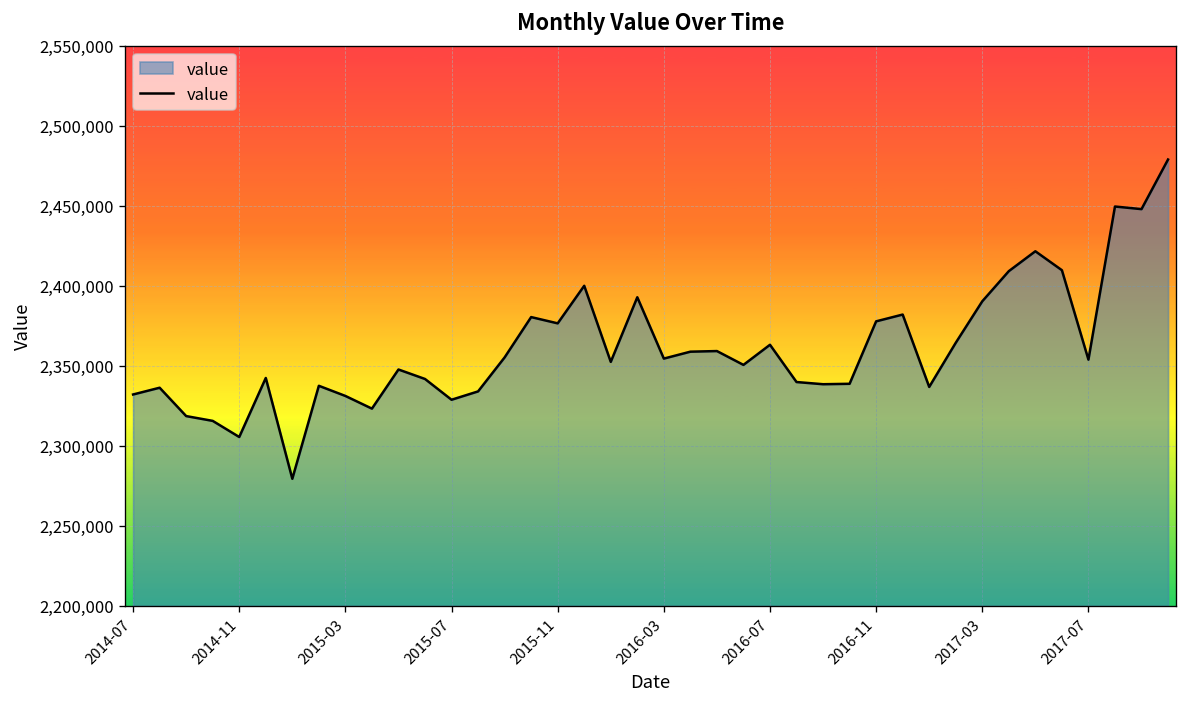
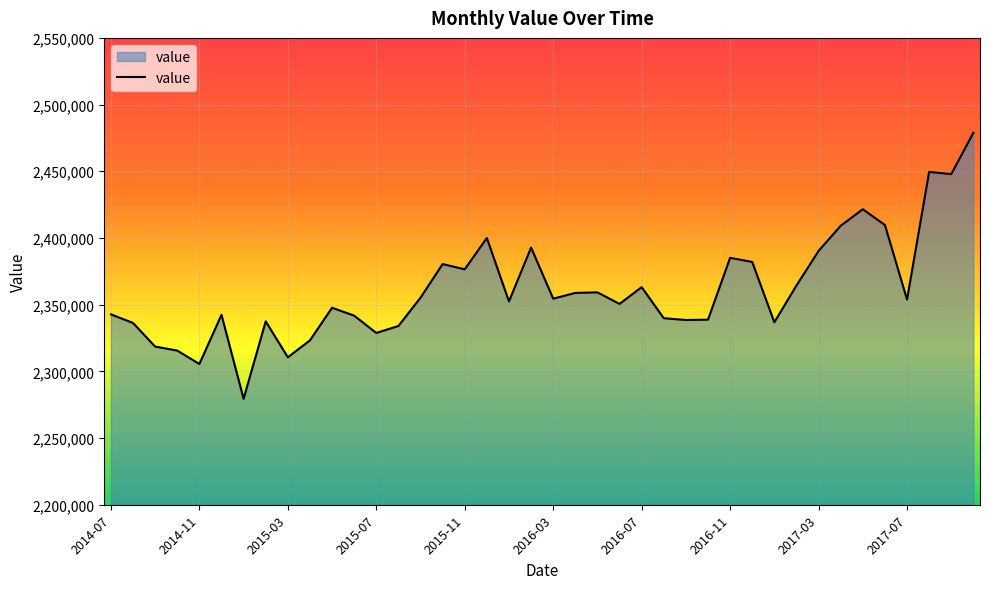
  {
-   "2014-07": "2,332,000",
+   "2014-07": "2,343,000",
    "2014-11": "2,306,000",
-   "2015-03": "2,331,000",
+   "2015-03": "2,311,000",
    "2015-07": "2,329,000",
    "2015-11": "2,377,000",
    "2016-03": "2,354,000",
    "2016-07": "2,363,000",
-   "2016-11": "2,378,000",
+   "2016-11": "2,385,000",
    "2017-03": "2,390,000",
    "2017-07": "2,354,000"
  }
